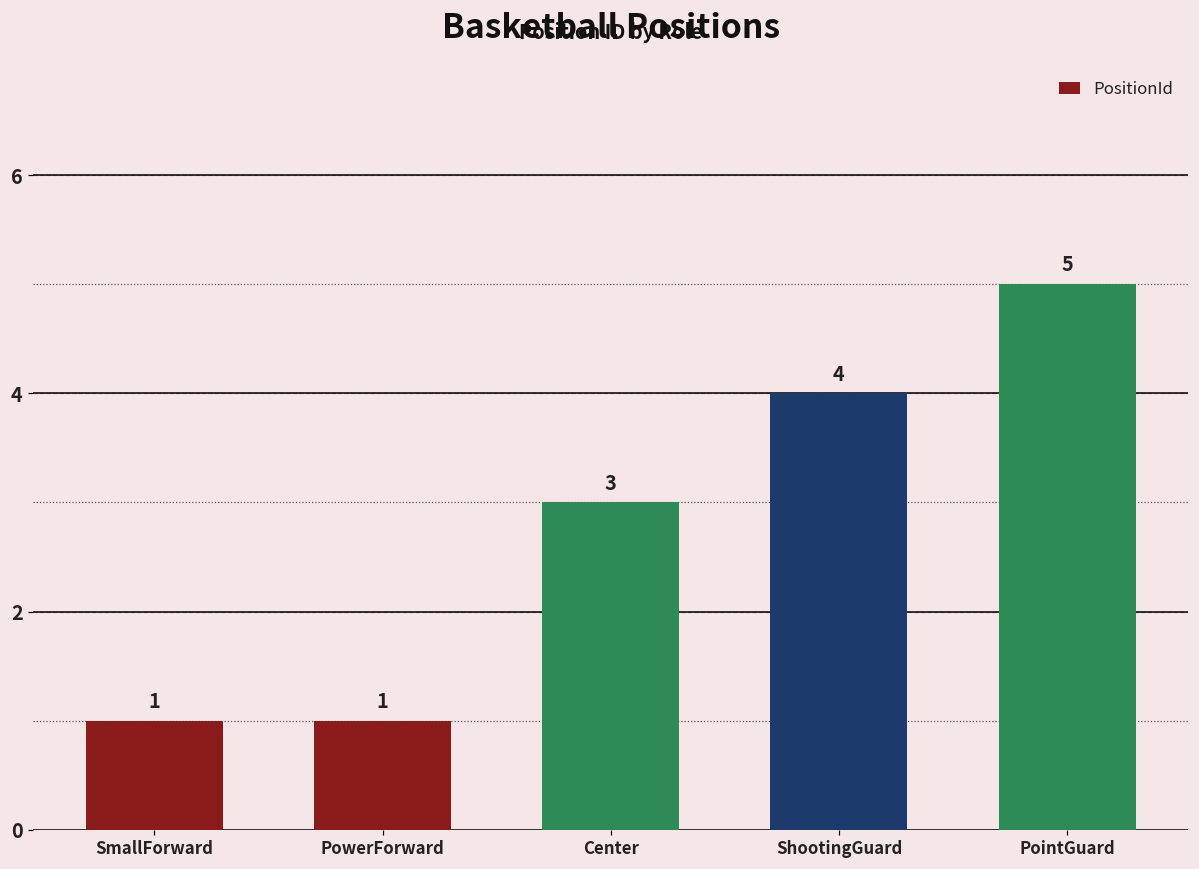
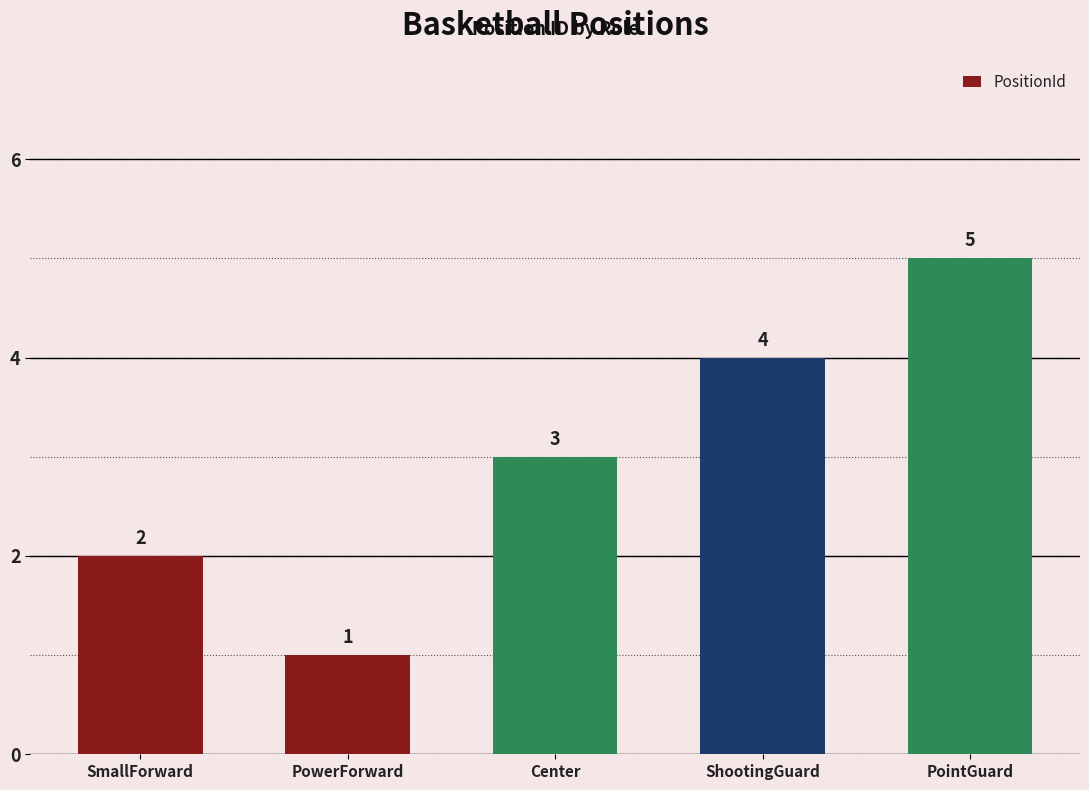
  {
-   "SmallForward": 1,
+   "SmallForward": 2,
    "PowerForward": 1,
    "Center": 3,
    "ShootingGuard": 4,
    "PointGuard": 5
  }
